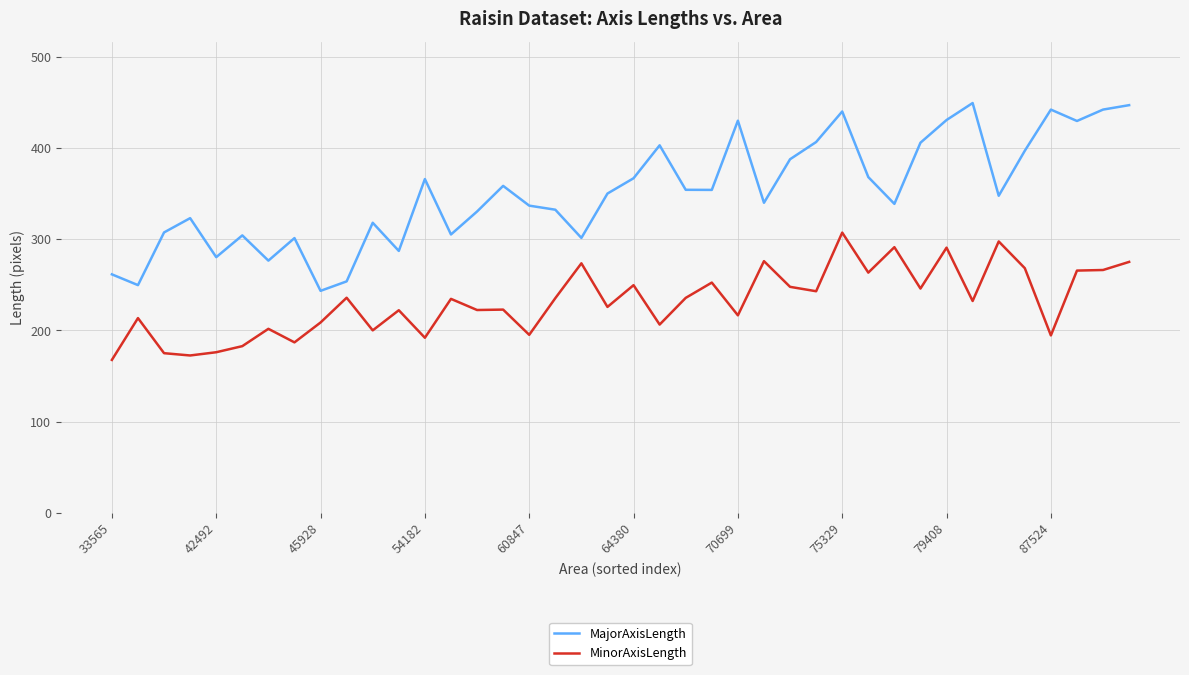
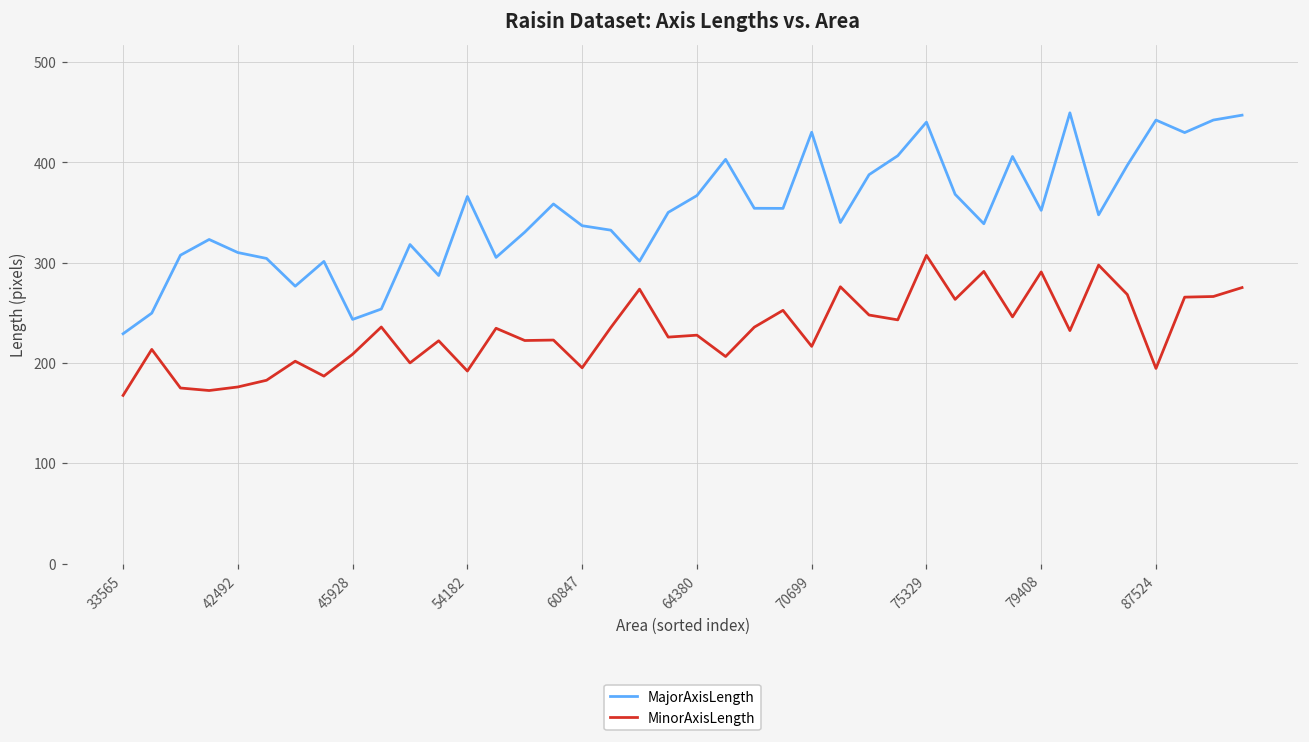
  {
    "MajorAxisLength": {
-     "33565": 260,
-     "42492": 280,
+     "33565": 230,
+     "42492": 310,
      "45928": 240,
      "54182": 370,
      "60847": 340,
      "64380": 370,
      "70699": 430,
      "75329": 440,
-     "79408": 430,
+     "79408": 350,
      "87524": 440
    },
    "MinorAxisLength": {
      "33565": 170,
      "42492": 180,
      "45928": 210,
      "54182": 190,
      "60847": 200,
-     "64380": 250,
+     "64380": 230,
      "70699": 220,
      "75329": 310,
      "79408": 290,
      "87524": 190
    }
  }
